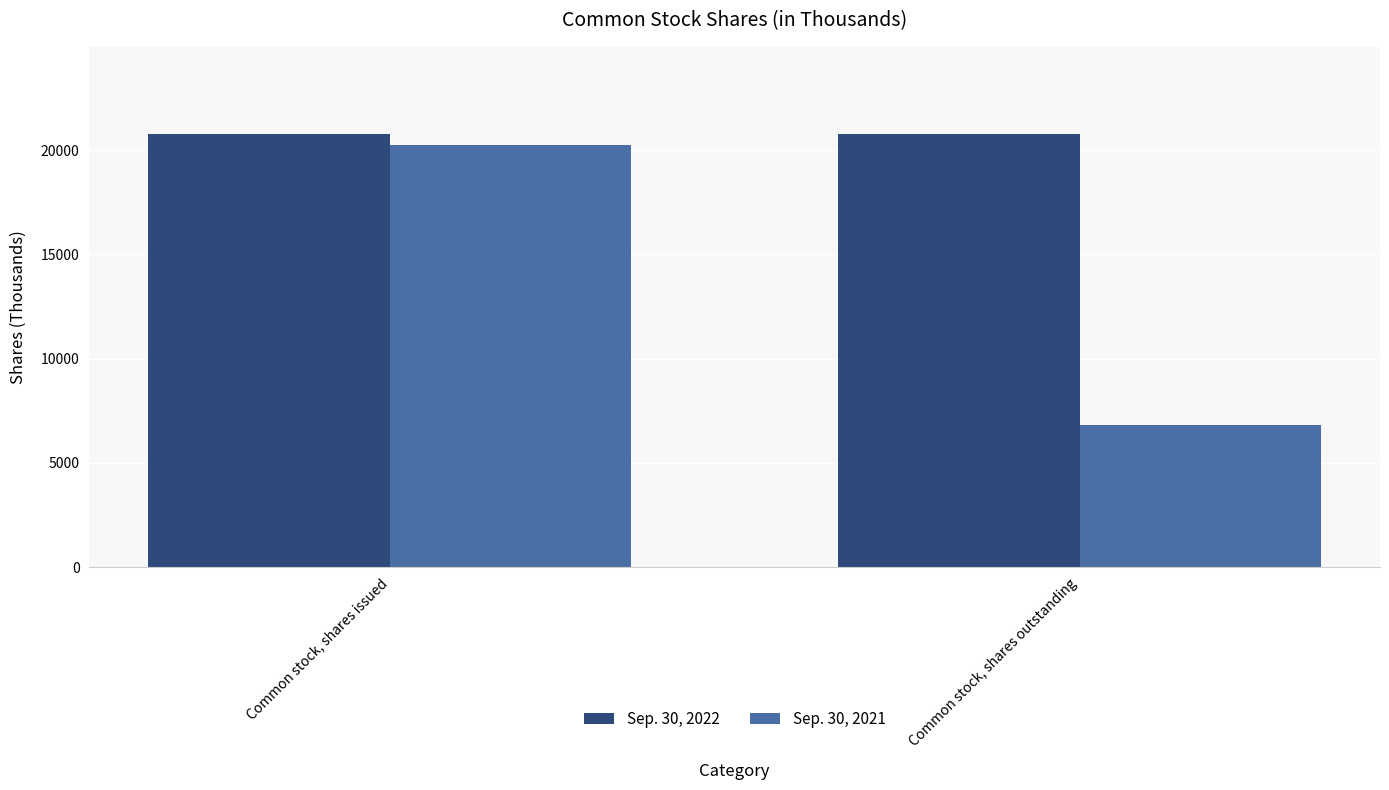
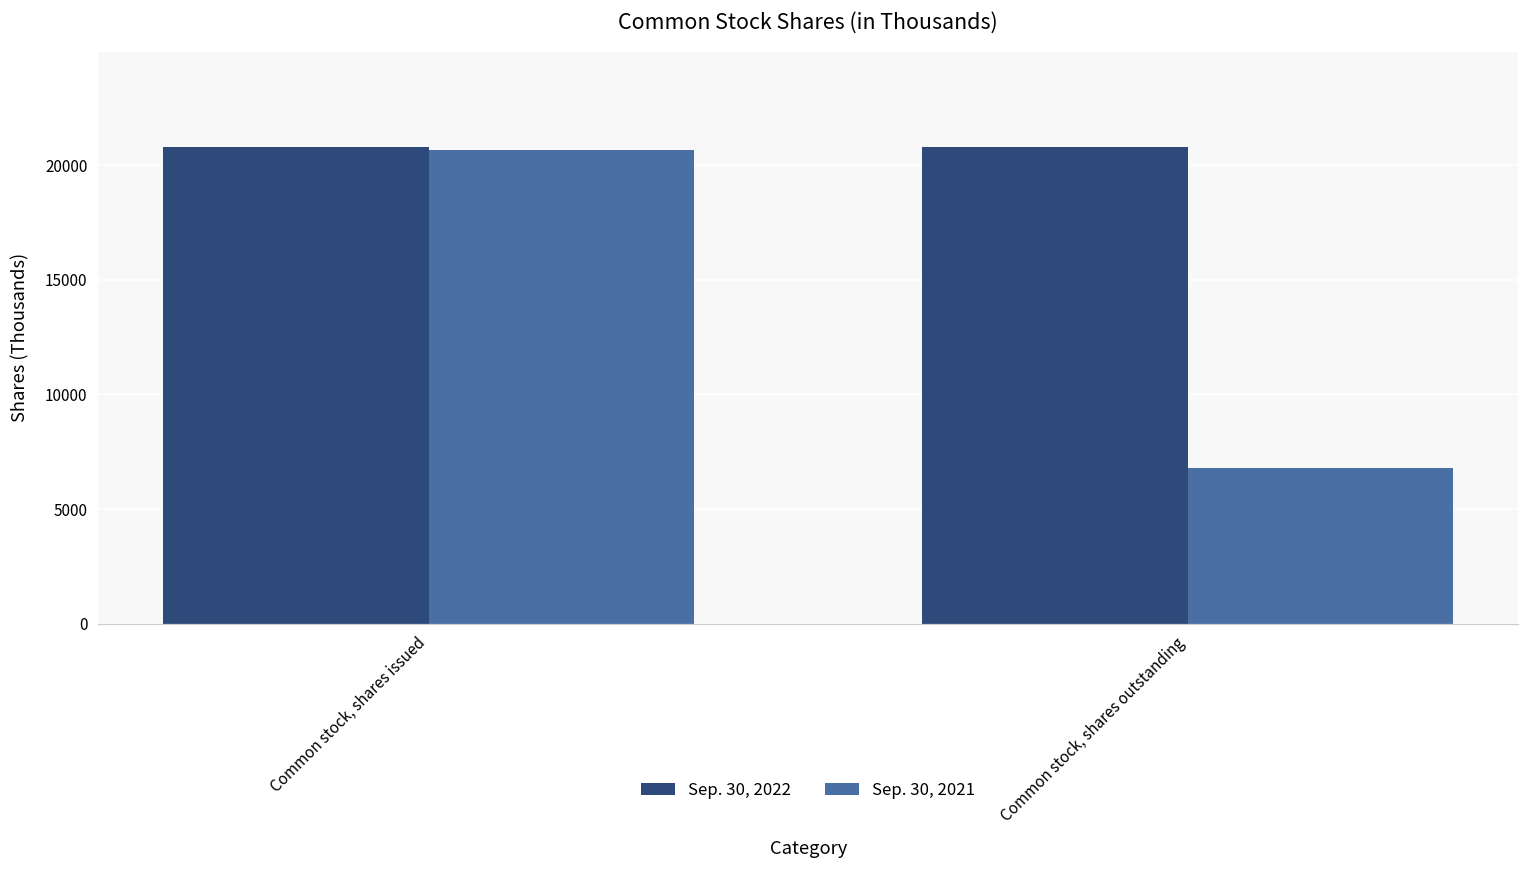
  {
    "Sep. 30, 2022": {
      "Common stock, shares issued": 20800,
      "Common stock, shares outstanding": 20800
    },
    "Sep. 30, 2021": {
-     "Common stock, shares issued": 20200,
+     "Common stock, shares issued": 20600,
      "Common stock, shares outstanding": 6800
    }
  }
